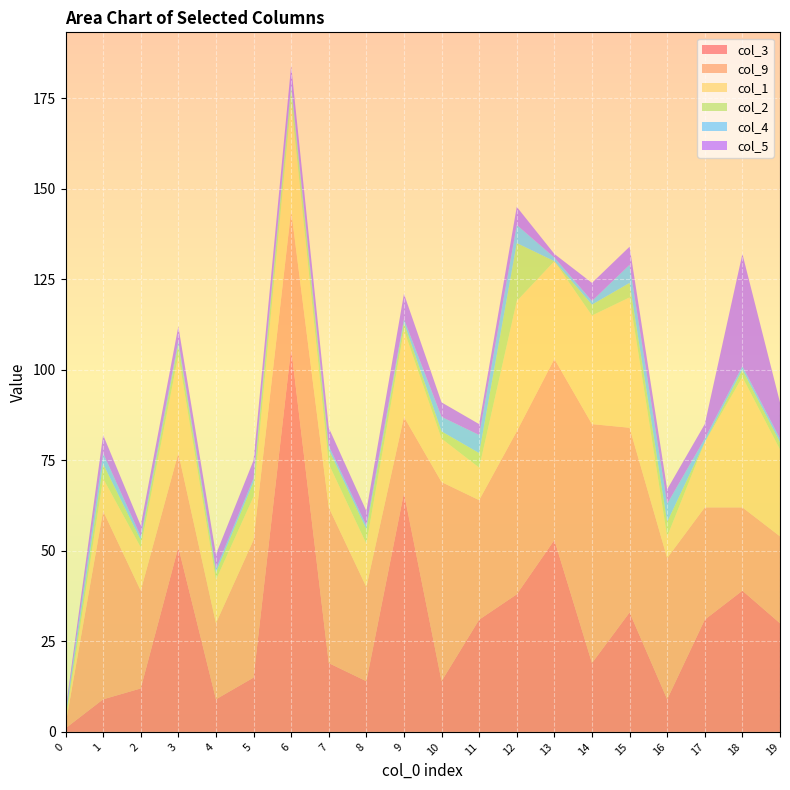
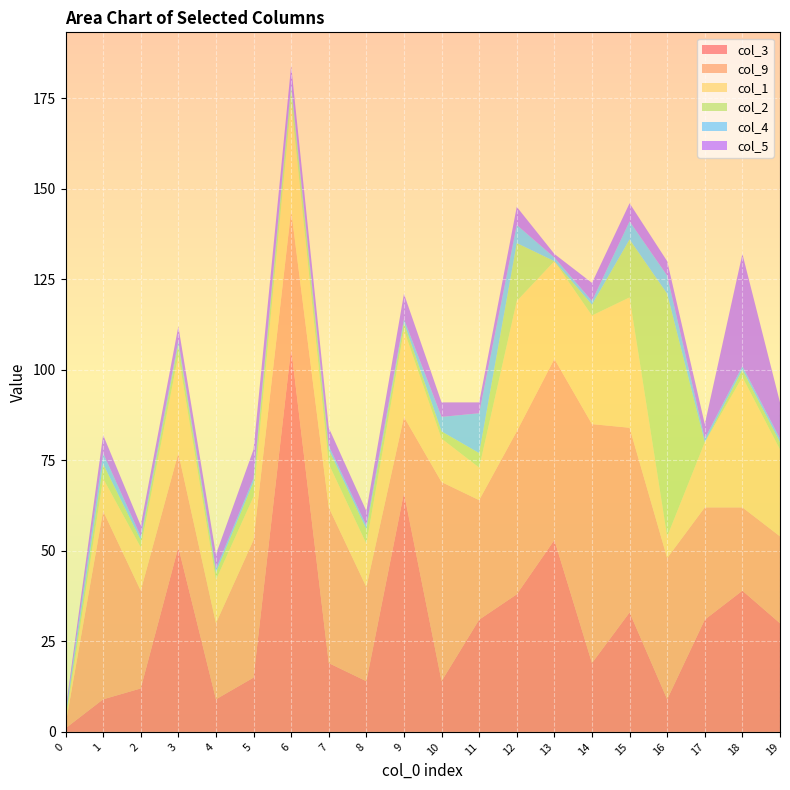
  {
    "col_2": {
      "0": 1,
      "1": 4,
      "2": 2,
      "3": 3,
      "4": 2,
      "5": 4,
      "6": 4,
      "7": 4,
      "8": 4,
      "9": 2,
      "10": 2,
      "11": 4,
      "12": 16,
      "14": 3,
-     "15": 4,
-     "16": 4,
+     "15": 16,
+     "16": 67,
      "18": 2,
      "19": 2
    },
    "col_4": {
      "0": 1,
      "1": 3,
      "2": 1,
      "3": 1,
      "4": 1,
      "5": 1,
      "6": 1,
      "7": 1,
      "8": 1,
      "9": 1,
      "10": 4,
-     "11": 5,
+     "11": 11,
      "12": 5,
      "13": 1,
      "14": 1,
      "15": 5,
      "16": 5,
      "17": 1,
      "18": 1,
      "19": 1
    },
    "col_5": {
      "0": 1,
      "1": 5,
      "2": 3,
      "3": 4,
      "4": 4,
-     "5": 5,
+     "5": 8,
      "6": 5,
      "7": 5,
      "8": 4,
      "9": 7,
      "10": 4,
      "11": 3,
      "12": 5,
      "13": 1,
      "14": 5,
      "15": 5,
      "16": 4,
      "17": 4,
      "18": 31,
      "19": 10
    }
  }
